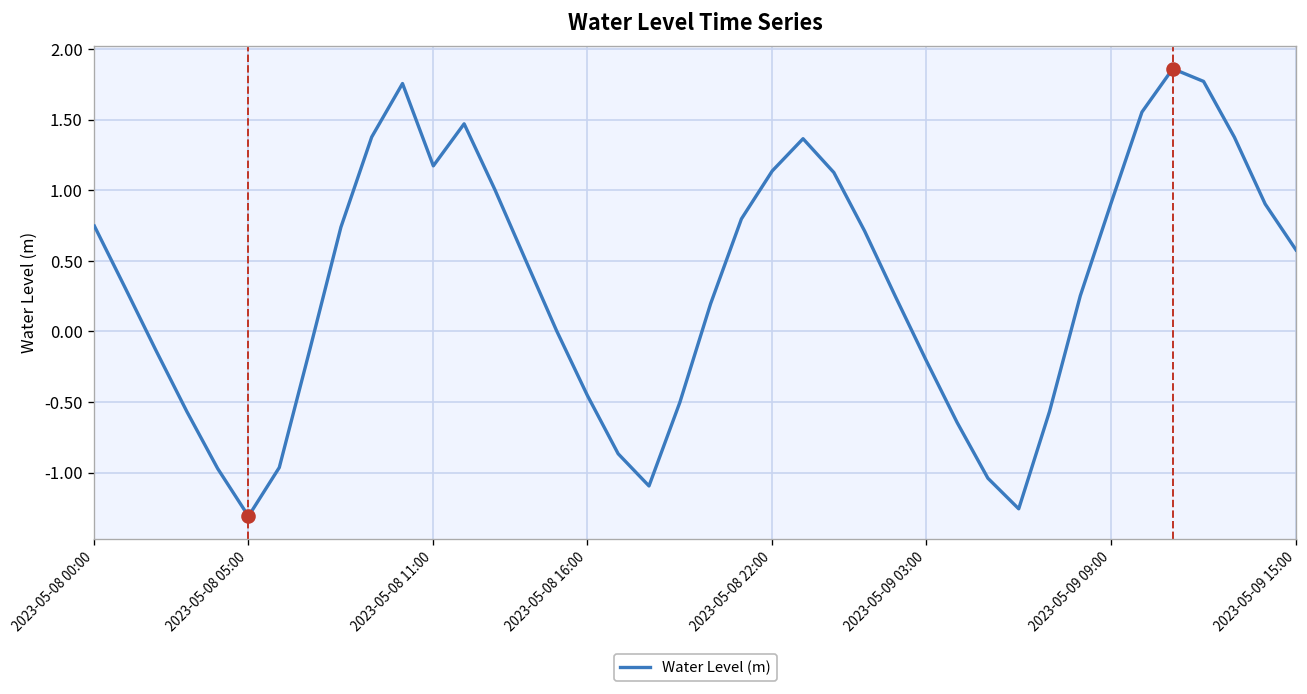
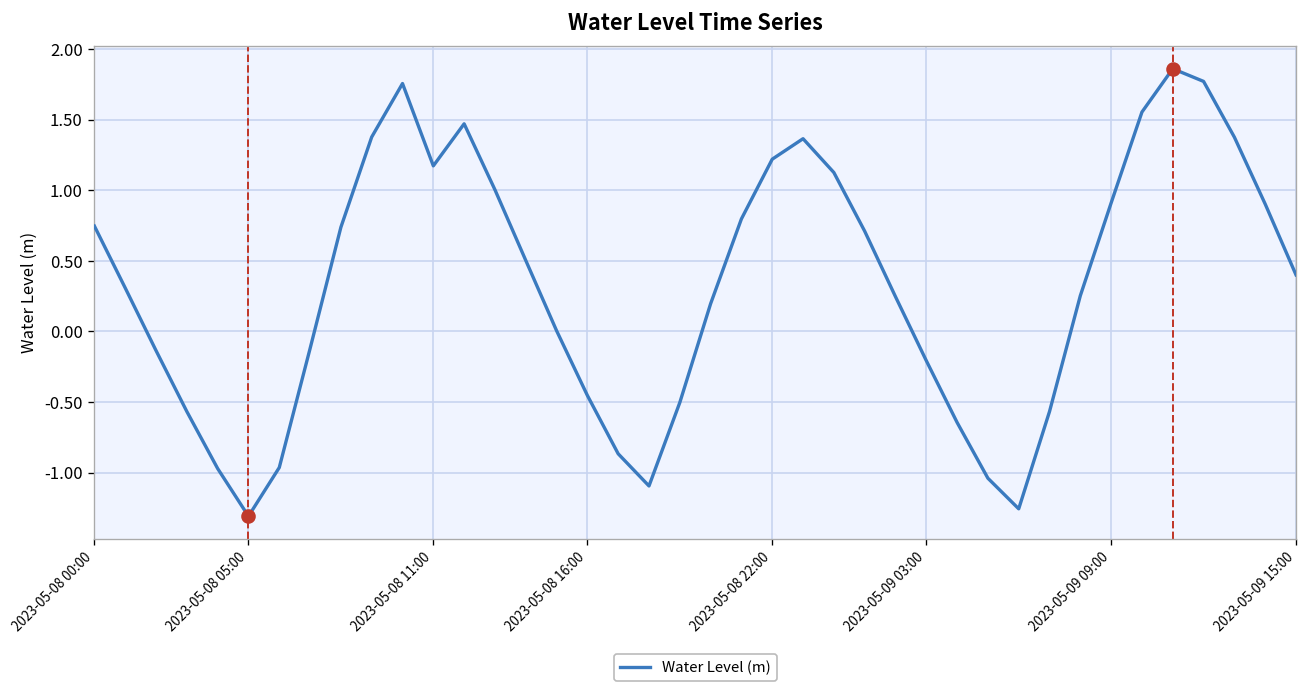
  {
    "Water Level (m)": {
      "2023-05-08 00:00": 0.75,
      "2023-05-08 11:00": 1.17,
      "2023-05-08 16:00": -0.45,
-     "2023-05-08 22:00": 1.14,
+     "2023-05-08 22:00": 1.22,
      "2023-05-09 03:00": -0.21,
      "2023-05-09 09:00": 0.91,
-     "2023-05-09 15:00": 0.58
+     "2023-05-09 15:00": 0.40
    }
  }
